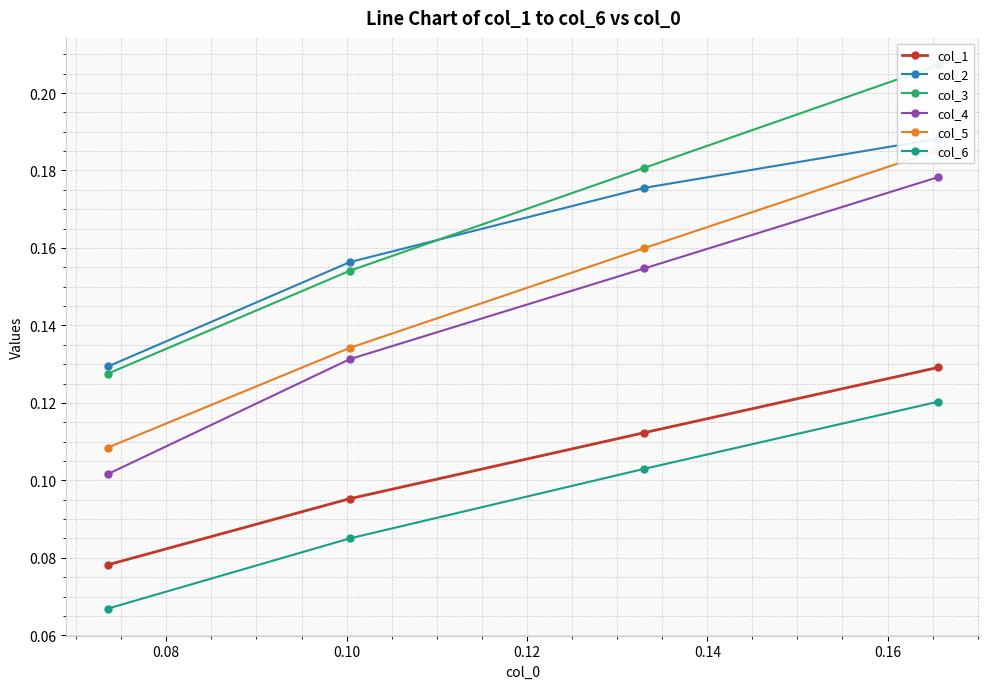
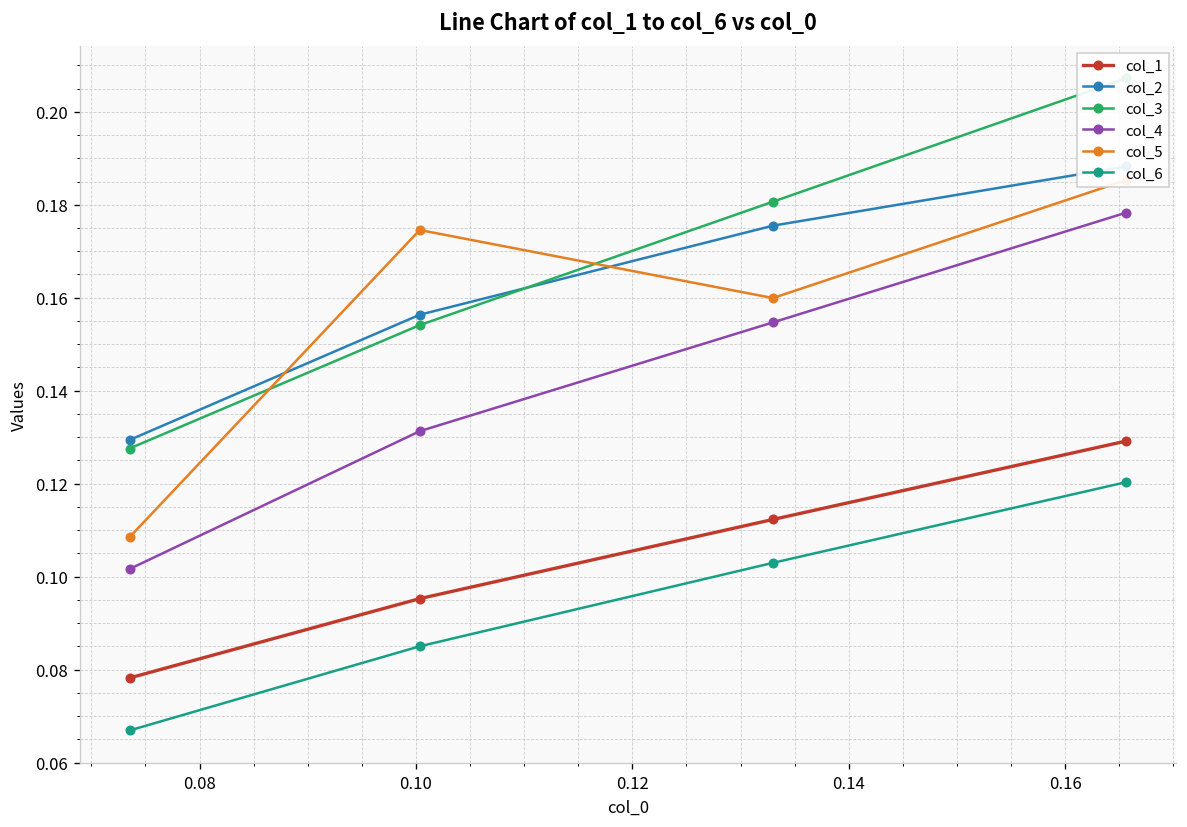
  {
    "col_1": {
      "0.10": 0.095
    },
    "col_2": {
      "0.10": 0.156
    },
    "col_4": {
      "0.10": 0.131
    },
    "col_5": {
-     "0.10": 0.134
+     "0.10": 0.175
    }
  }
